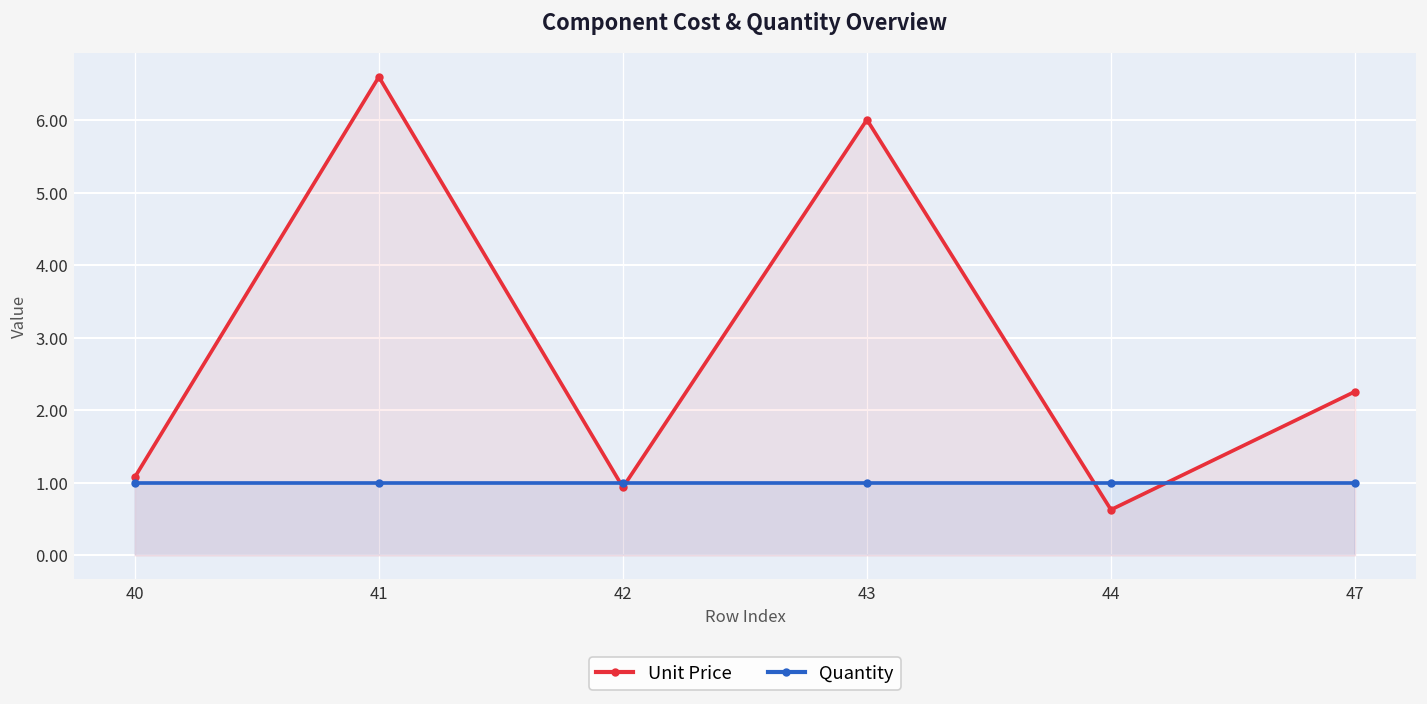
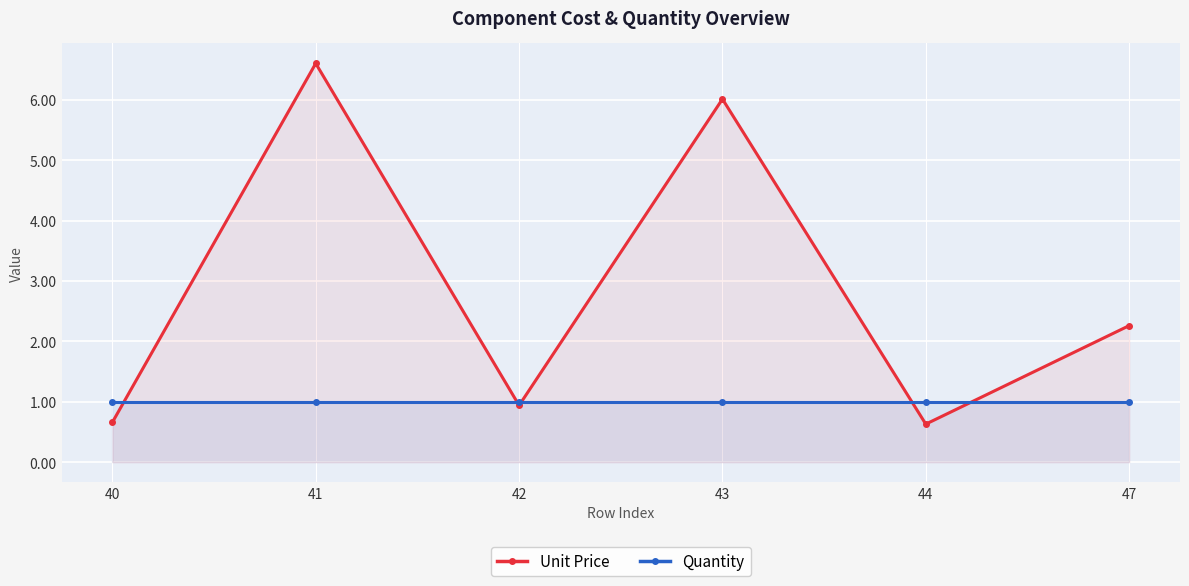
  {
    "Unit Price": {
-     "40": 1.1,
+     "40": 0.7,
      "41": 6.6,
      "42": 0.9,
      "43": 6.0,
      "44": 0.6,
      "47": 2.3
    },
    "Quantity": {
      "40": 1.0,
      "41": 1.0,
      "42": 1.0,
      "43": 1.0,
      "44": 1.0,
      "47": 1.0
    }
  }
